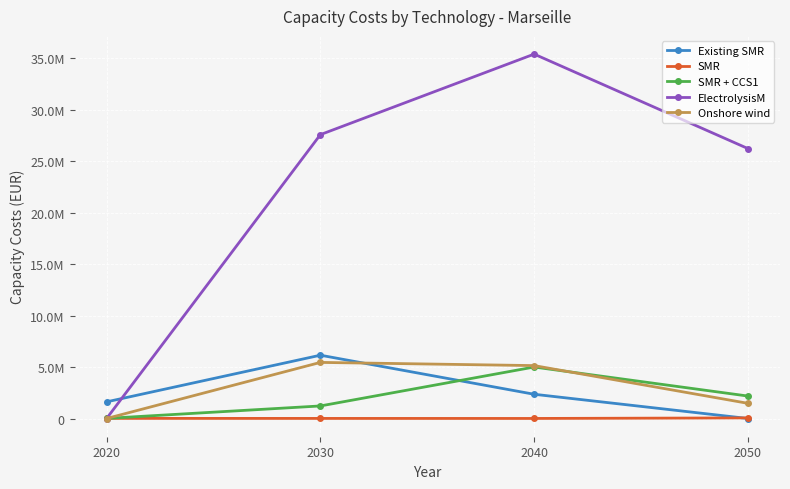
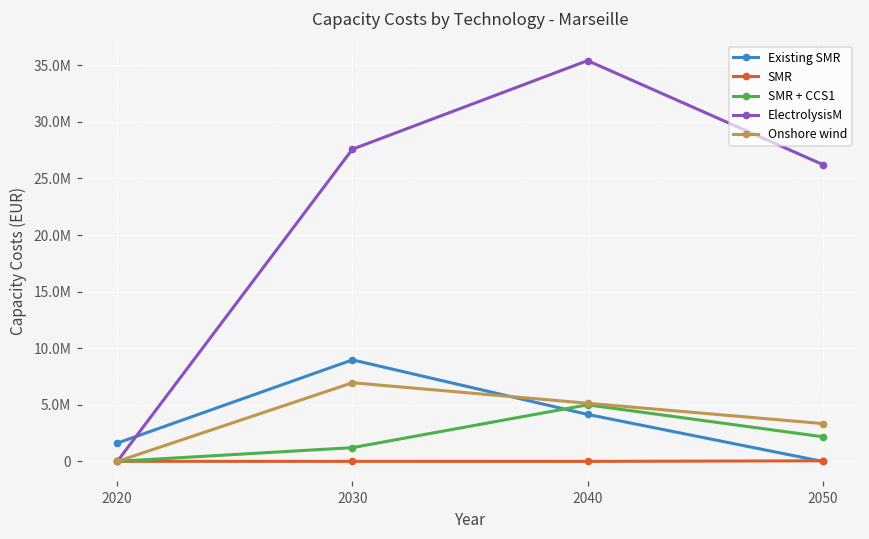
  {
    "Existing SMR": {
      "2020": 1600000,
-     "2030": 6200000,
-     "2040": 2400000
+     "2030": 9000000,
+     "2040": 4200000
    },
    "SMR": {
      "2030": 0,
      "2040": 0
    },
    "SMR + CCS1": {
      "2030": 1200000,
      "2050": 2200000
    },
    "ElectrolysisM": {
      "2030": 27600000,
      "2040": 35400000,
      "2050": 26200000
    },
    "Onshore wind": {
-     "2030": 5500000,
-     "2050": 1500000
+     "2030": 7000000,
+     "2050": 3300000
    }
  }
